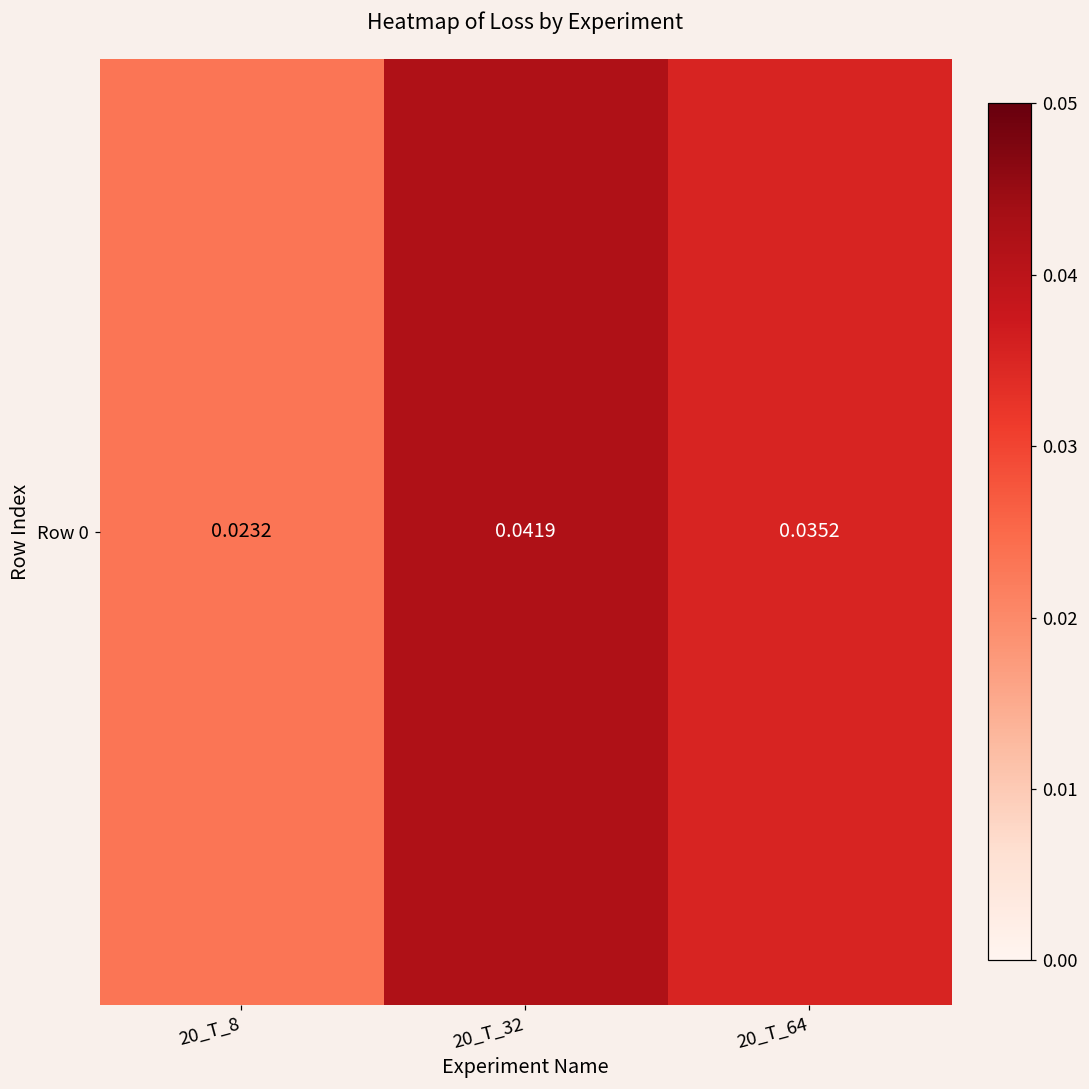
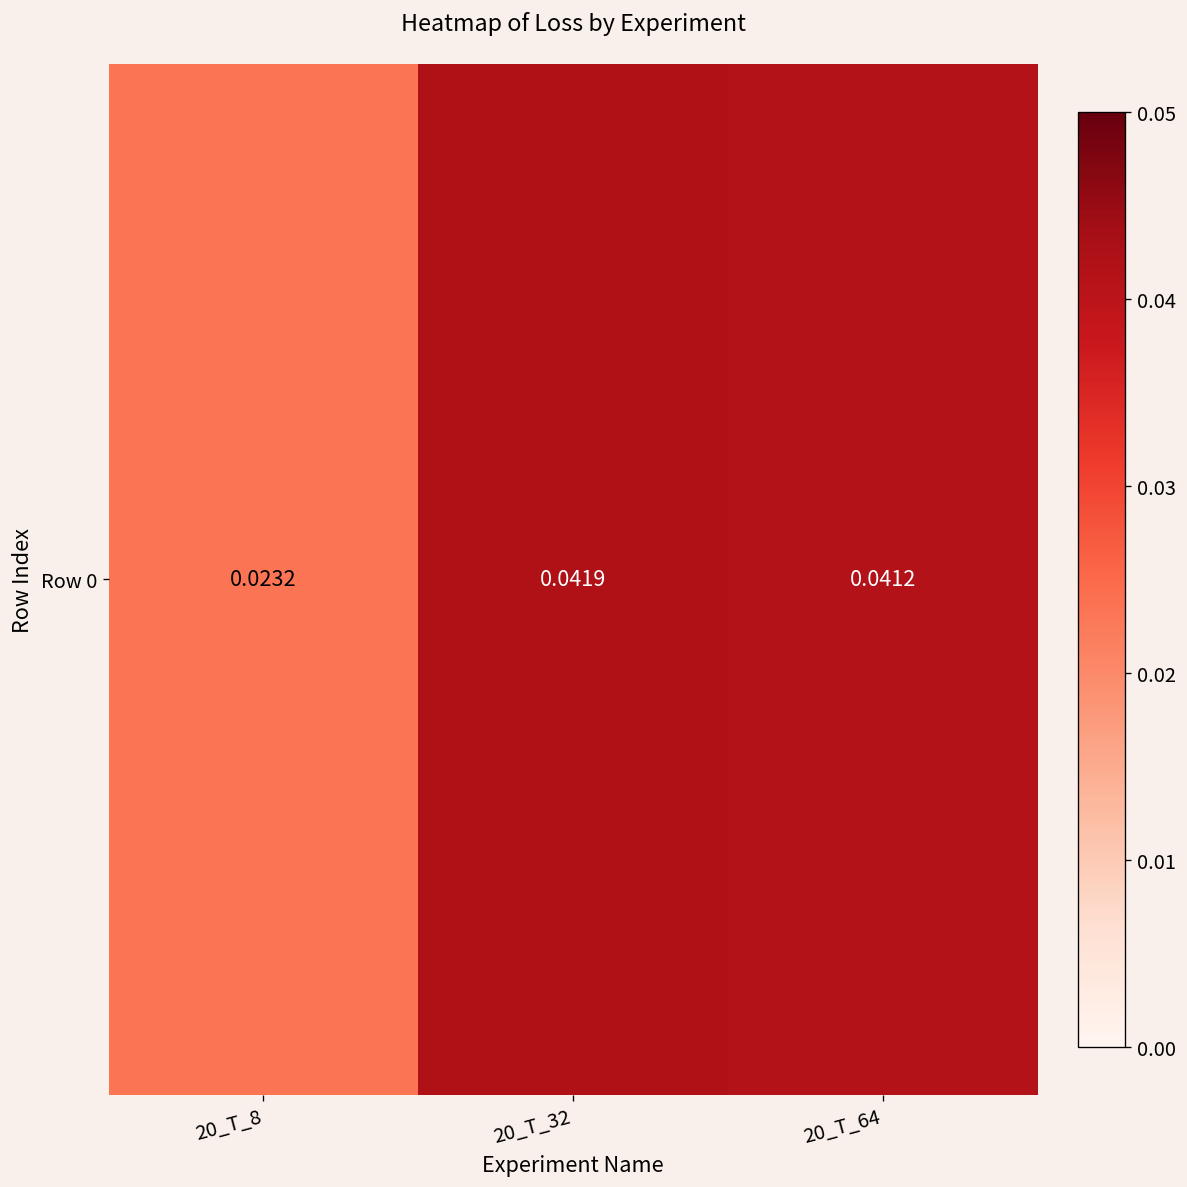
  {
    "Row 0": {
      "20_T_8": 0.0232,
      "20_T_32": 0.0419,
-     "20_T_64": 0.0352
+     "20_T_64": 0.0412
    }
  }
